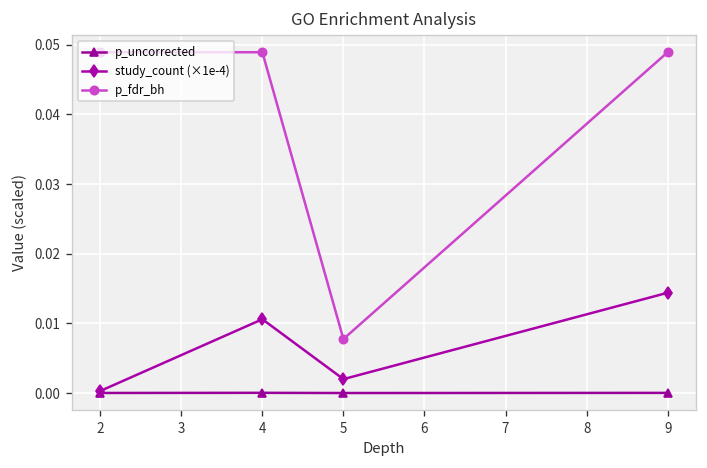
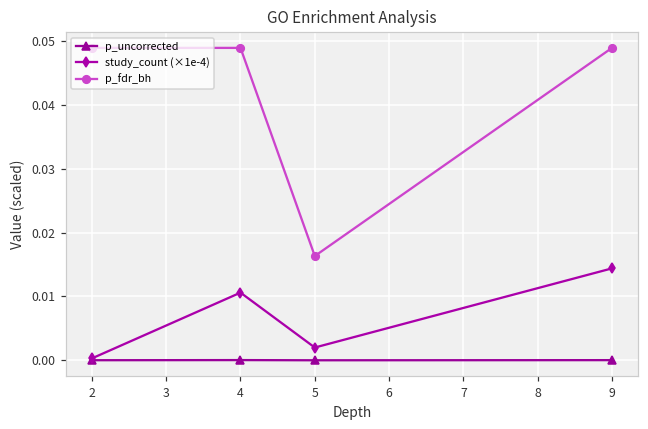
  {
    "p_fdr_bh": {
      "4": 0.049,
-     "5": 0.008,
+     "5": 0.016,
      "9": 0.049
    }
  }
